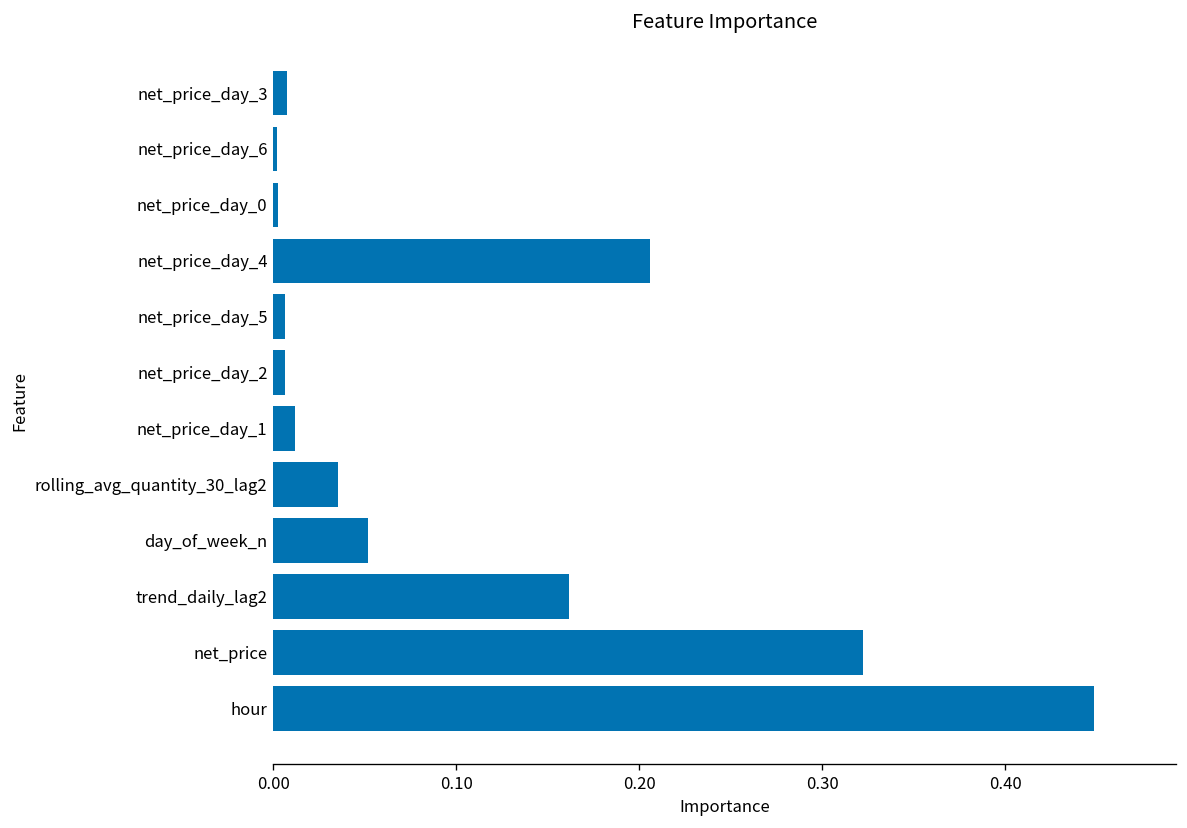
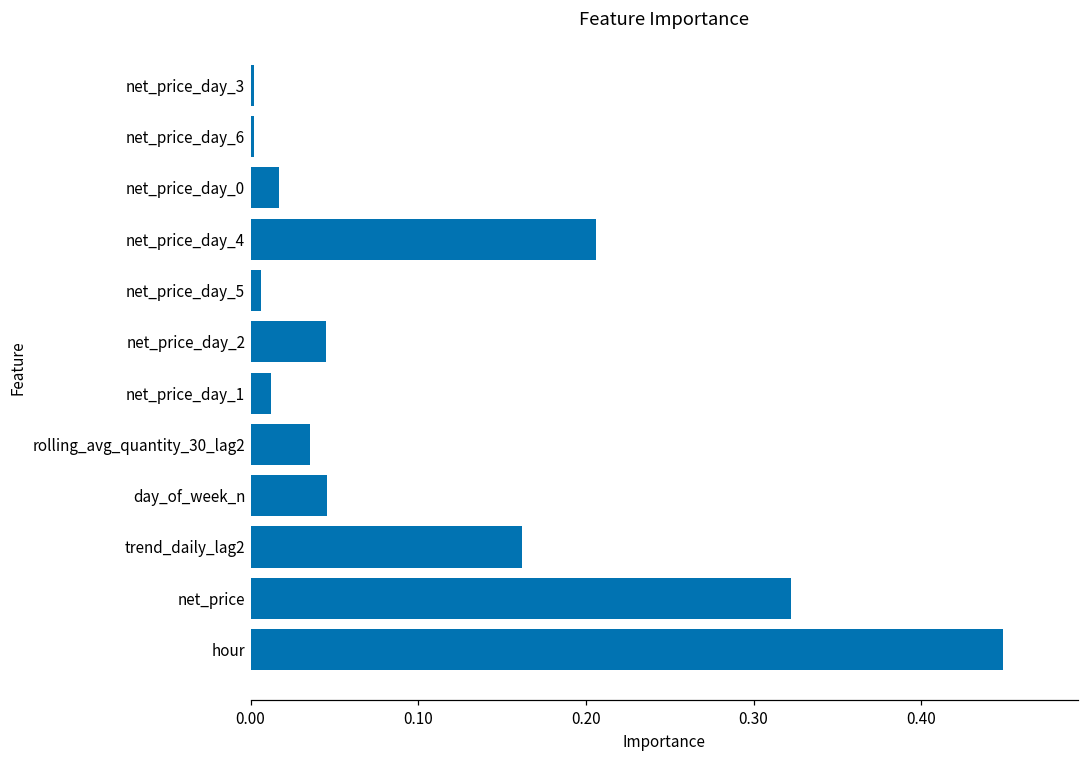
  {
-   "net_price_day_3": 0.007,
+   "net_price_day_3": 0.002,
    "net_price_day_6": 0.002,
-   "net_price_day_0": 0.002,
+   "net_price_day_0": 0.017,
    "net_price_day_4": 0.206,
    "net_price_day_5": 0.006,
-   "net_price_day_2": 0.007,
+   "net_price_day_2": 0.045,
    "net_price_day_1": 0.012,
    "rolling_avg_quantity_30_lag2": 0.036,
-   "day_of_week_n": 0.052,
+   "day_of_week_n": 0.046,
    "trend_daily_lag2": 0.162,
    "net_price": 0.322,
    "hour": 0.449
  }
